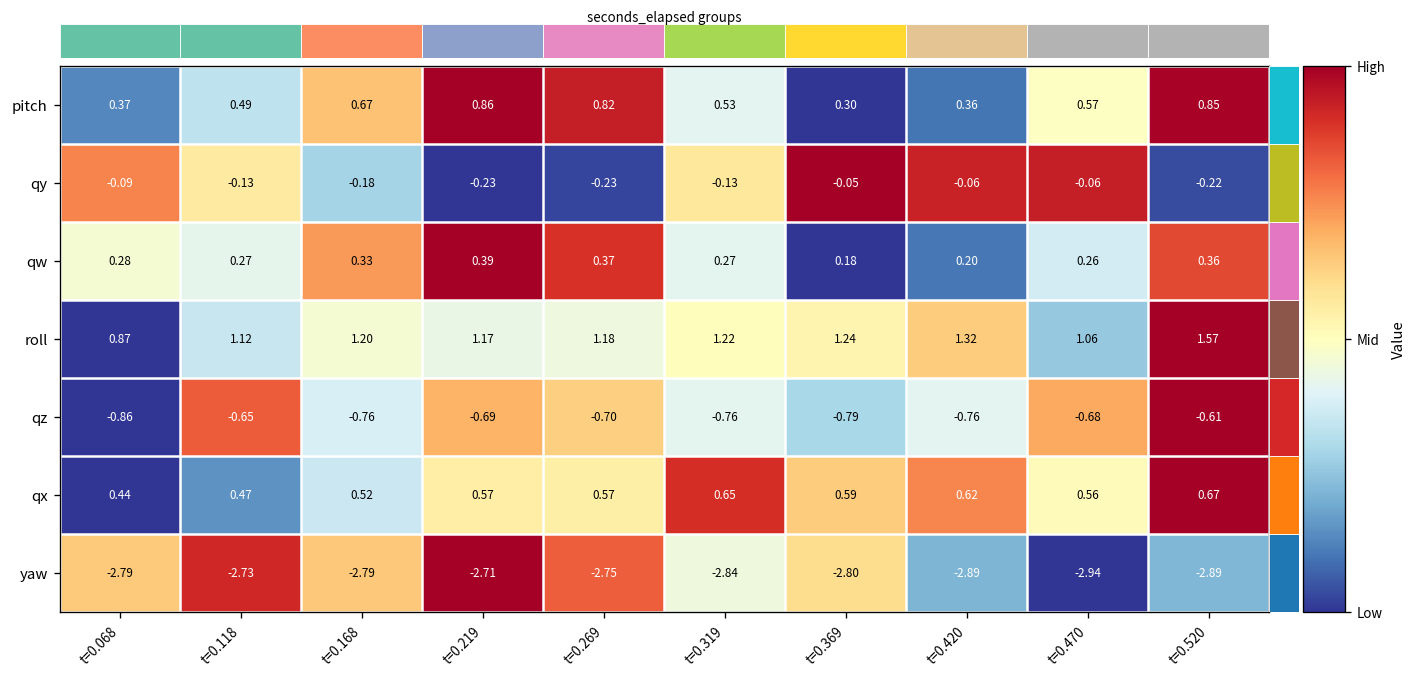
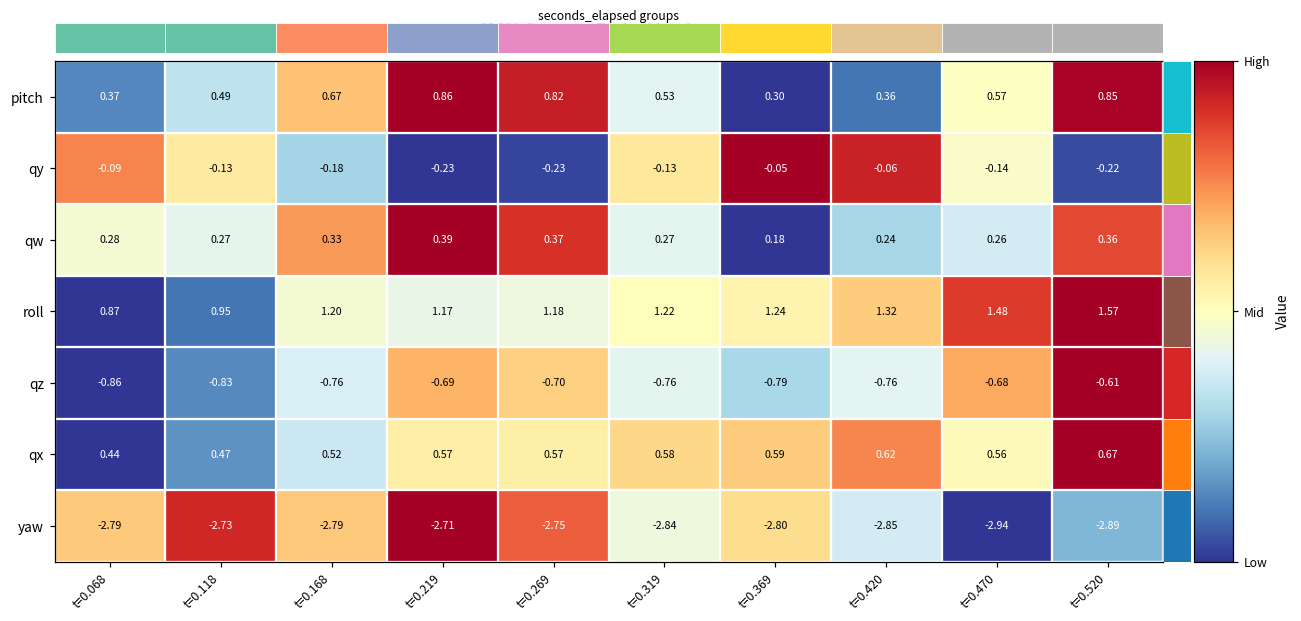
  {
    "pitch": {
      "t=0.068": 0.37,
      "t=0.118": 0.49,
      "t=0.168": 0.67,
      "t=0.219": 0.86,
      "t=0.269": 0.82,
      "t=0.319": 0.53,
      "t=0.369": 0.30,
      "t=0.420": 0.36,
      "t=0.470": 0.57,
      "t=0.520": 0.85
    },
    "qy": {
      "t=0.068": -0.09,
      "t=0.118": -0.13,
      "t=0.168": -0.18,
      "t=0.219": -0.23,
      "t=0.269": -0.23,
      "t=0.319": -0.13,
      "t=0.369": -0.05,
      "t=0.420": -0.06,
-     "t=0.470": -0.06,
+     "t=0.470": -0.14,
      "t=0.520": -0.22
    },
    "qw": {
      "t=0.068": 0.28,
      "t=0.118": 0.27,
      "t=0.168": 0.33,
      "t=0.219": 0.39,
      "t=0.269": 0.37,
      "t=0.319": 0.27,
      "t=0.369": 0.18,
-     "t=0.420": 0.20,
+     "t=0.420": 0.24,
      "t=0.470": 0.26,
      "t=0.520": 0.36
    },
    "roll": {
      "t=0.068": 0.87,
-     "t=0.118": 1.12,
+     "t=0.118": 0.95,
      "t=0.168": 1.20,
      "t=0.219": 1.17,
      "t=0.269": 1.18,
      "t=0.319": 1.22,
      "t=0.369": 1.24,
      "t=0.420": 1.32,
-     "t=0.470": 1.06,
+     "t=0.470": 1.48,
      "t=0.520": 1.57
    },
    "qz": {
      "t=0.068": -0.86,
-     "t=0.118": -0.65,
+     "t=0.118": -0.83,
      "t=0.168": -0.76,
      "t=0.219": -0.69,
      "t=0.269": -0.70,
      "t=0.319": -0.76,
      "t=0.369": -0.79,
      "t=0.420": -0.76,
      "t=0.470": -0.68,
      "t=0.520": -0.61
    },
    "qx": {
      "t=0.068": 0.44,
      "t=0.118": 0.47,
      "t=0.168": 0.52,
      "t=0.219": 0.57,
      "t=0.269": 0.57,
-     "t=0.319": 0.65,
+     "t=0.319": 0.58,
      "t=0.369": 0.59,
      "t=0.420": 0.62,
      "t=0.470": 0.56,
      "t=0.520": 0.67
    },
    "yaw": {
      "t=0.068": -2.79,
      "t=0.118": -2.73,
      "t=0.168": -2.79,
      "t=0.219": -2.71,
      "t=0.269": -2.75,
      "t=0.319": -2.84,
      "t=0.369": -2.80,
-     "t=0.420": -2.89,
+     "t=0.420": -2.85,
      "t=0.470": -2.94,
      "t=0.520": -2.89
    }
  }
